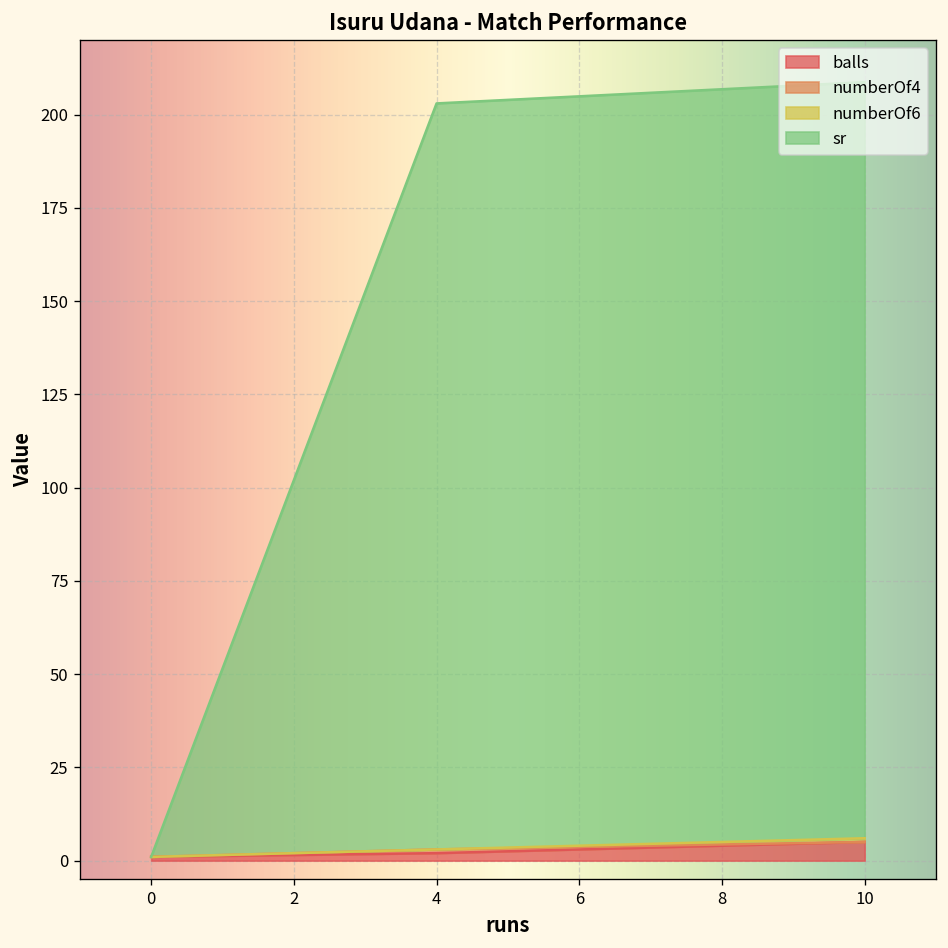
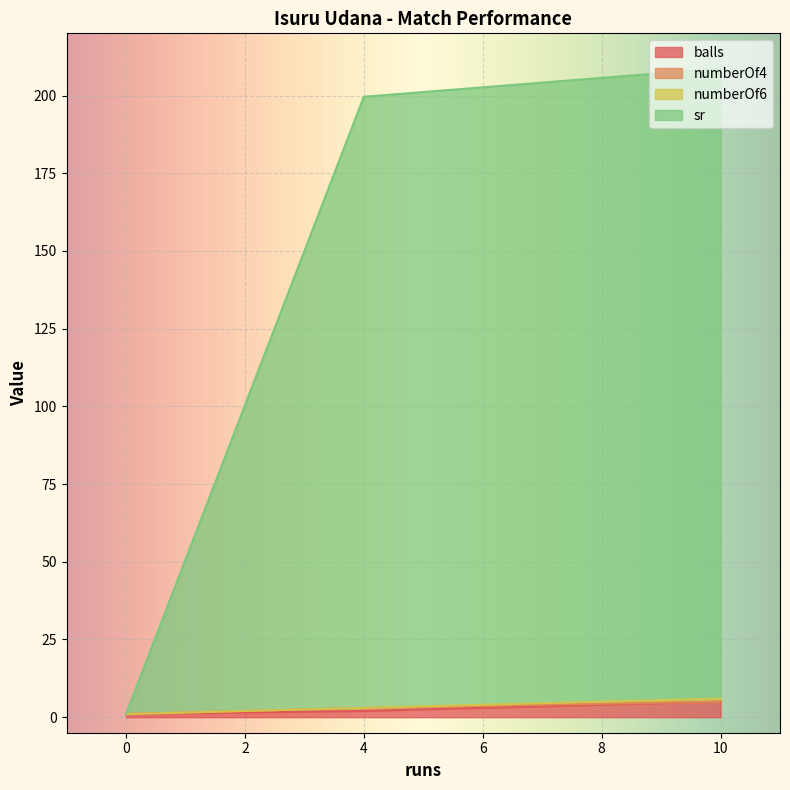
  {
    "numberOf6": {
      "10": 1
    },
    "sr": {
-     "4": 200
+     "4": 197
    }
  }
